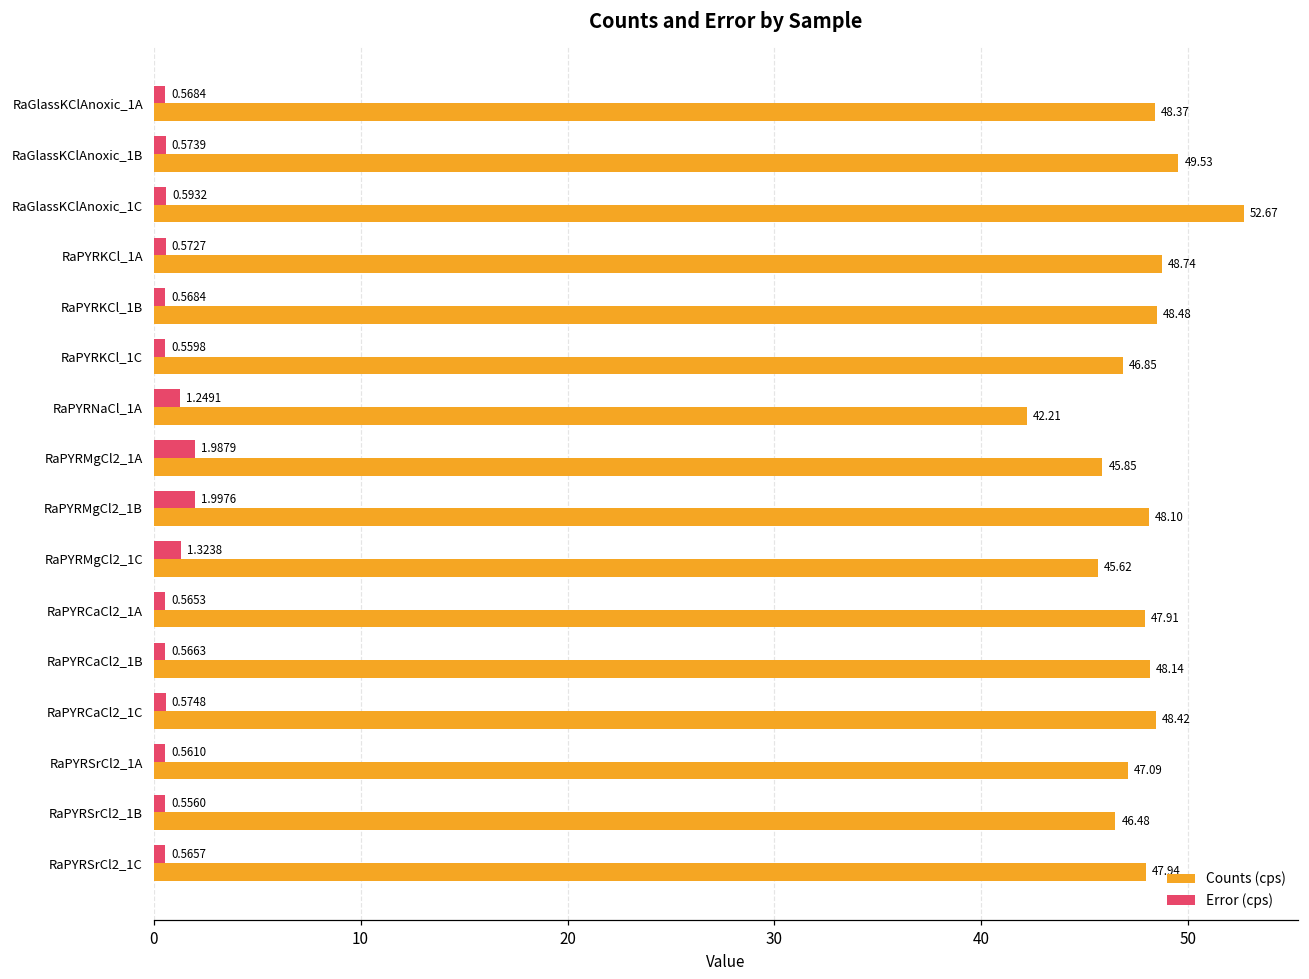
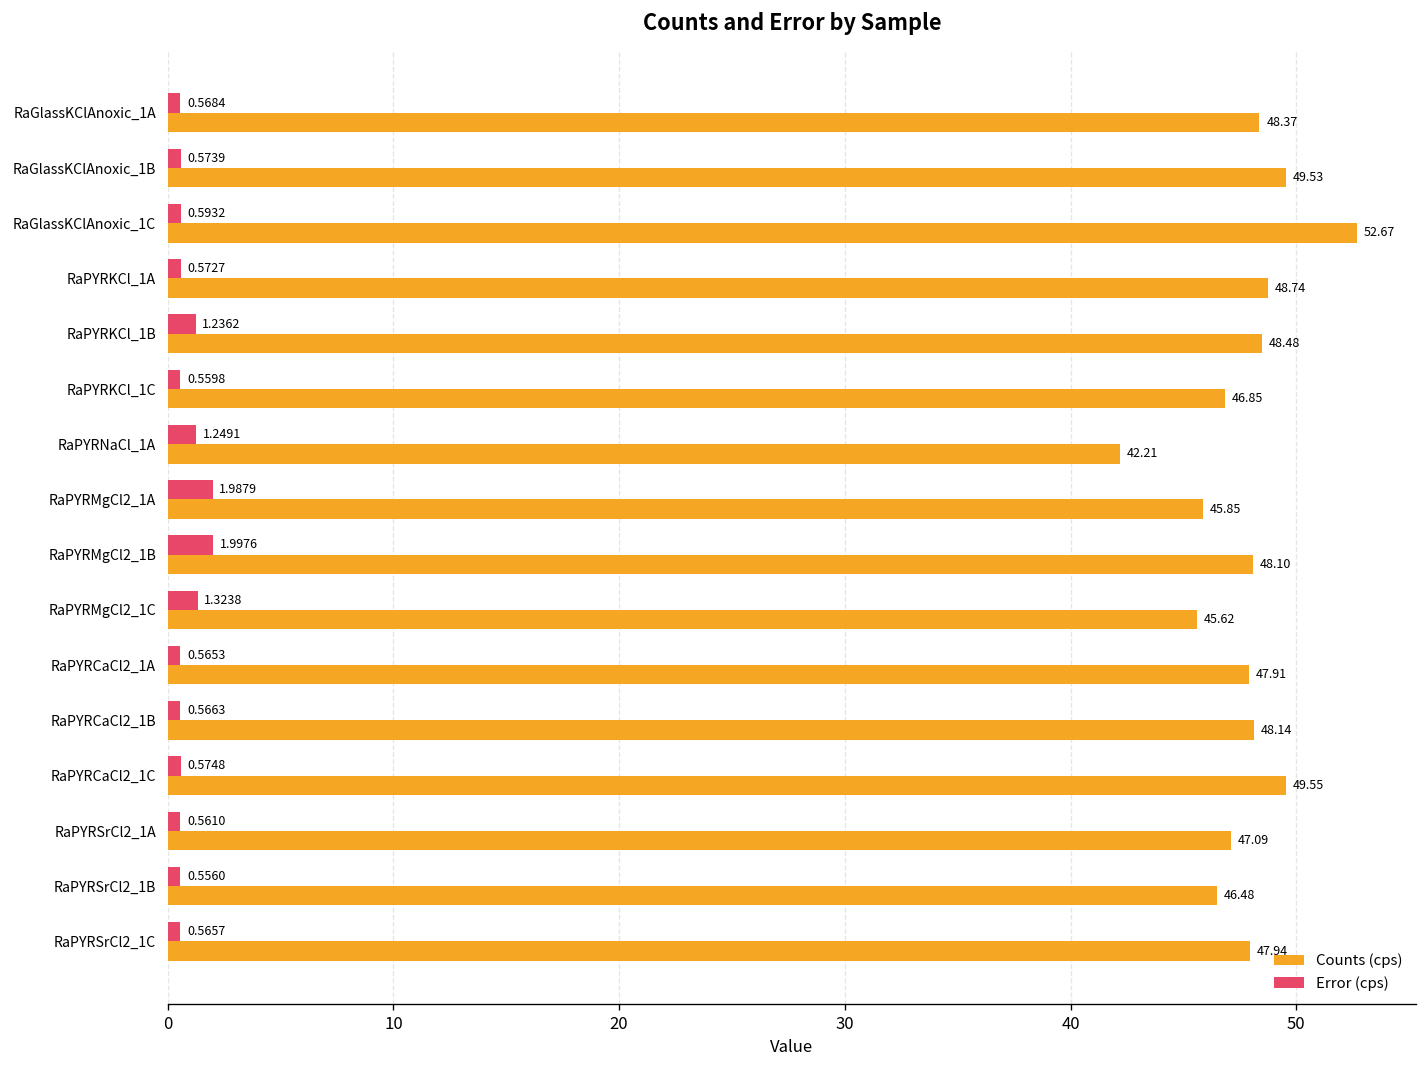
  {
    "Counts (cps)": {
      "RaGlassKClAnoxic_1A": 48.37,
      "RaGlassKClAnoxic_1B": 49.53,
      "RaGlassKClAnoxic_1C": 52.67,
      "RaPYRKCl_1A": 48.74,
      "RaPYRKCl_1B": 48.48,
      "RaPYRKCl_1C": 46.85,
      "RaPYRNaCl_1A": 42.21,
      "RaPYRMgCl2_1A": 45.85,
      "RaPYRMgCl2_1B": 48.10,
      "RaPYRMgCl2_1C": 45.62,
      "RaPYRCaCl2_1A": 47.91,
      "RaPYRCaCl2_1B": 48.14,
-     "RaPYRCaCl2_1C": 48.42,
+     "RaPYRCaCl2_1C": 49.55,
      "RaPYRSrCl2_1A": 47.09,
      "RaPYRSrCl2_1B": 46.48,
      "RaPYRSrCl2_1C": 47.94
    },
    "Error (cps)": {
      "RaGlassKClAnoxic_1A": 0.5684,
      "RaGlassKClAnoxic_1B": 0.5739,
      "RaGlassKClAnoxic_1C": 0.5932,
      "RaPYRKCl_1A": 0.5727,
-     "RaPYRKCl_1B": 0.5684,
+     "RaPYRKCl_1B": 1.2362,
      "RaPYRKCl_1C": 0.5598,
      "RaPYRNaCl_1A": 1.2491,
      "RaPYRMgCl2_1A": 1.9879,
      "RaPYRMgCl2_1B": 1.9976,
      "RaPYRMgCl2_1C": 1.3238,
      "RaPYRCaCl2_1A": 0.5653,
      "RaPYRCaCl2_1B": 0.5663,
      "RaPYRCaCl2_1C": 0.5748,
      "RaPYRSrCl2_1A": 0.5610,
      "RaPYRSrCl2_1B": 0.5560,
      "RaPYRSrCl2_1C": 0.5657
    }
  }
